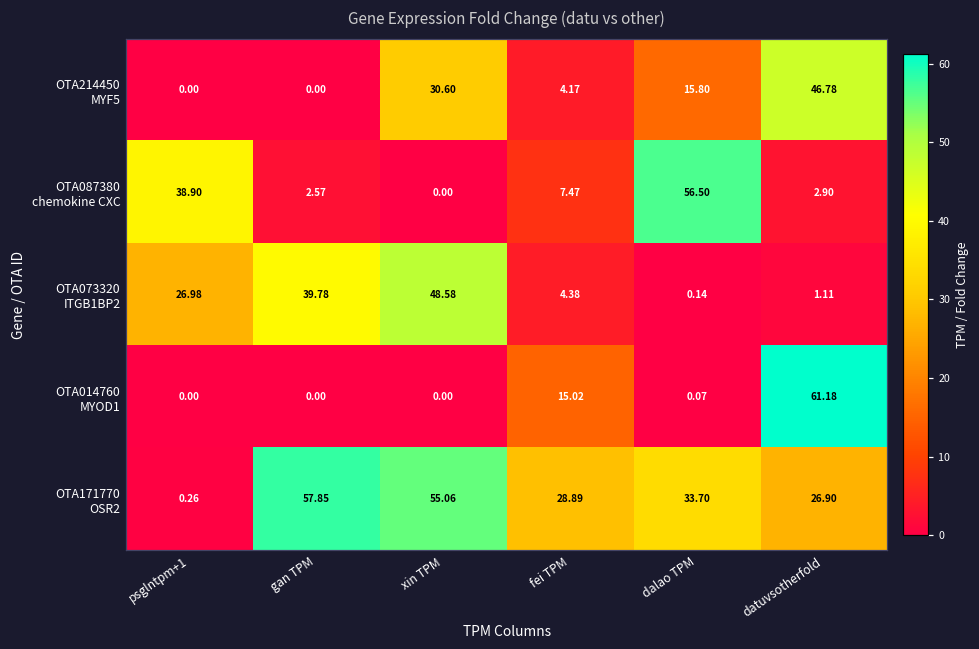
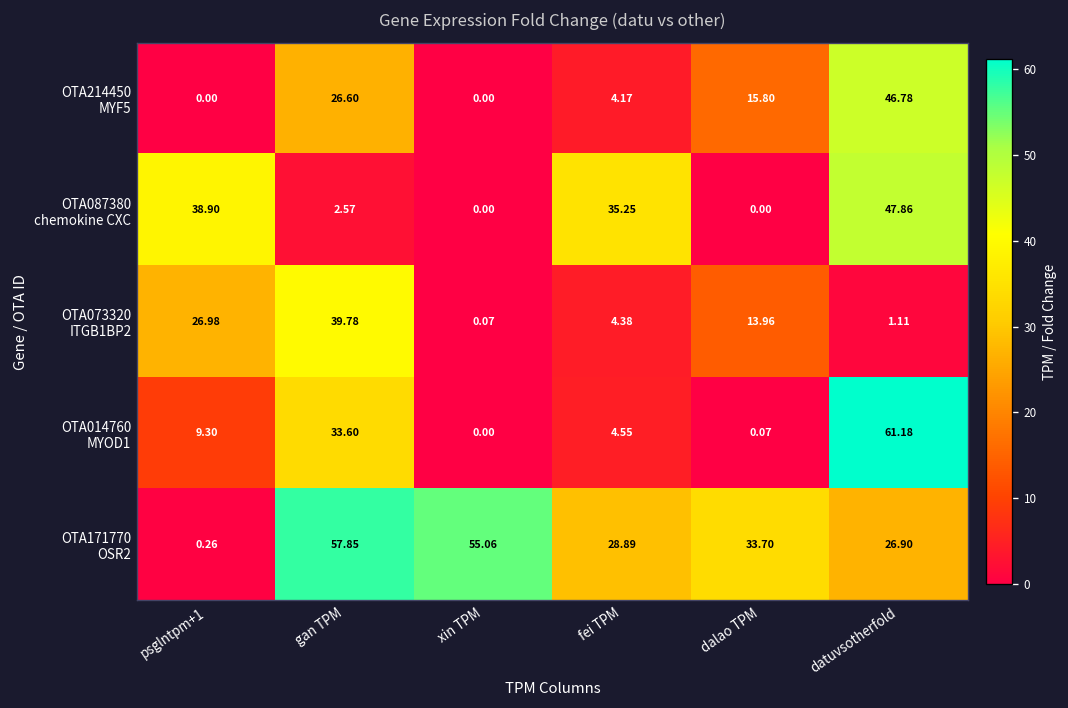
  {
    "OTA214450 MYF5": {
      "psglntpm+1": 0.00,
-     "gan TPM": 0.00,
-     "xin TPM": 30.60,
+     "gan TPM": 26.60,
+     "xin TPM": 0.00,
      "fei TPM": 4.17,
      "dalao TPM": 15.80,
      "datuvsotherfold": 46.78
    },
    "OTA087380 chemokine CXC": {
      "psglntpm+1": 38.90,
      "gan TPM": 2.57,
      "xin TPM": 0.00,
-     "fei TPM": 7.47,
-     "dalao TPM": 56.50,
-     "datuvsotherfold": 2.90
+     "fei TPM": 35.25,
+     "dalao TPM": 0.00,
+     "datuvsotherfold": 47.86
    },
    "OTA073320 ITGB1BP2": {
      "psglntpm+1": 26.98,
      "gan TPM": 39.78,
-     "xin TPM": 48.58,
+     "xin TPM": 0.07,
      "fei TPM": 4.38,
-     "dalao TPM": 0.14,
+     "dalao TPM": 13.96,
      "datuvsotherfold": 1.11
    },
    "OTA014760 MYOD1": {
-     "psglntpm+1": 0.00,
-     "gan TPM": 0.00,
+     "psglntpm+1": 9.30,
+     "gan TPM": 33.60,
      "xin TPM": 0.00,
-     "fei TPM": 15.02,
+     "fei TPM": 4.55,
      "dalao TPM": 0.07,
      "datuvsotherfold": 61.18
    },
    "OTA171770 OSR2": {
      "psglntpm+1": 0.26,
      "gan TPM": 57.85,
      "xin TPM": 55.06,
      "fei TPM": 28.89,
      "dalao TPM": 33.70,
      "datuvsotherfold": 26.90
    }
  }
